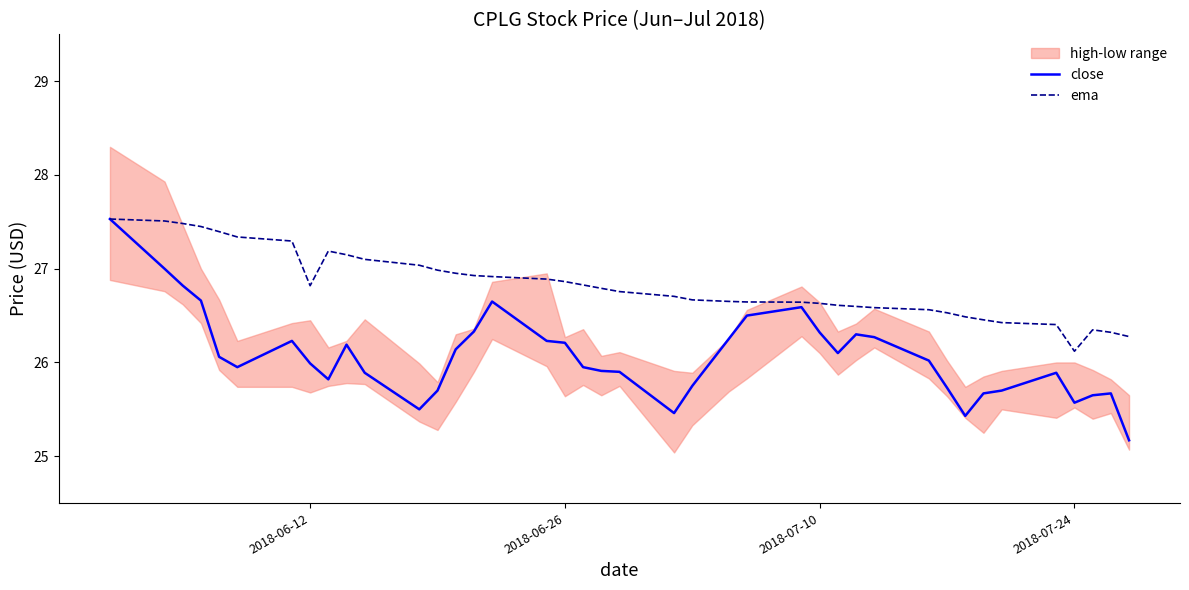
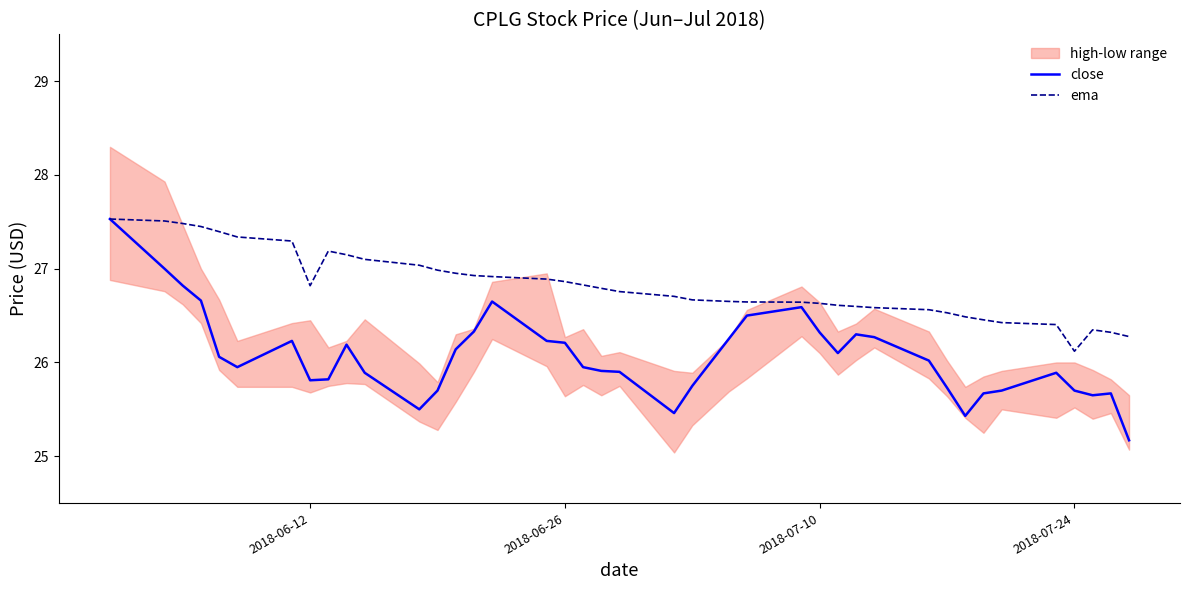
  {
    "close": {
-     "2018-06-12": 26.0,
+     "2018-06-12": 25.8,
      "2018-06-26": 26.2,
      "2018-07-10": 26.3,
-     "2018-07-24": 25.6
+     "2018-07-24": 25.7
    },
    "ema": {
      "2018-06-12": 26.8,
      "2018-06-26": 26.9,
      "2018-07-24": 26.1
    }
  }
